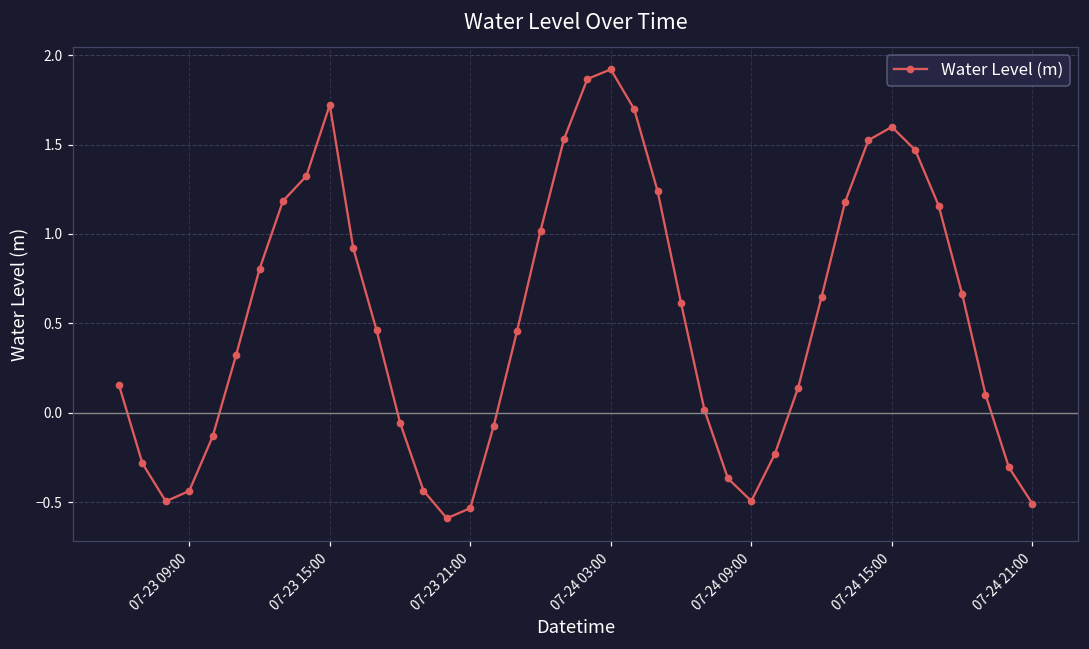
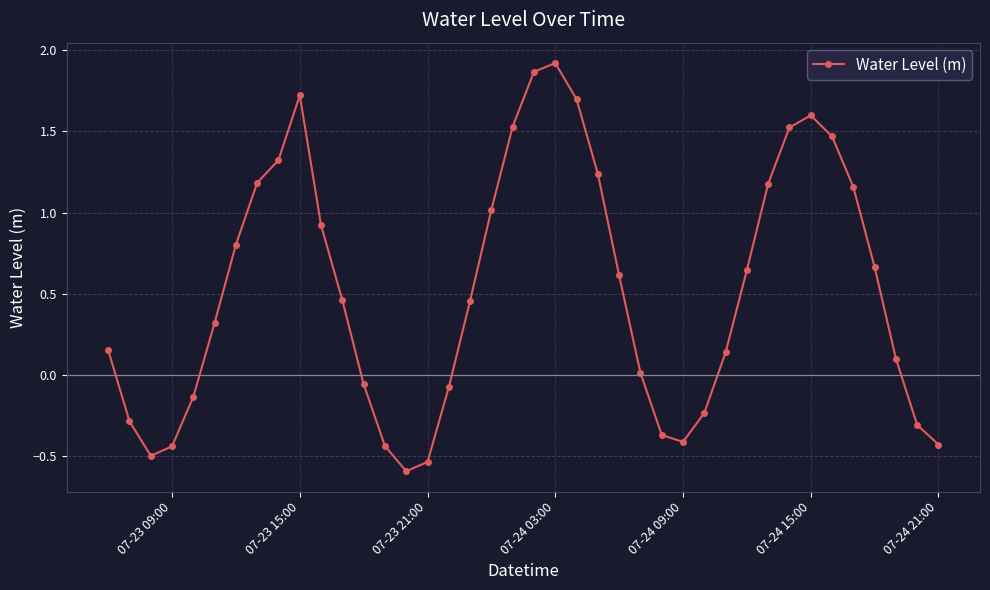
  {
    "07-23 09:00": -0.44,
    "07-23 15:00": 1.72,
    "07-23 21:00": -0.53,
    "07-24 03:00": 1.92,
-   "07-24 09:00": -0.49,
+   "07-24 09:00": -0.41,
    "07-24 15:00": 1.60,
-   "07-24 21:00": -0.51
+   "07-24 21:00": -0.43
  }
